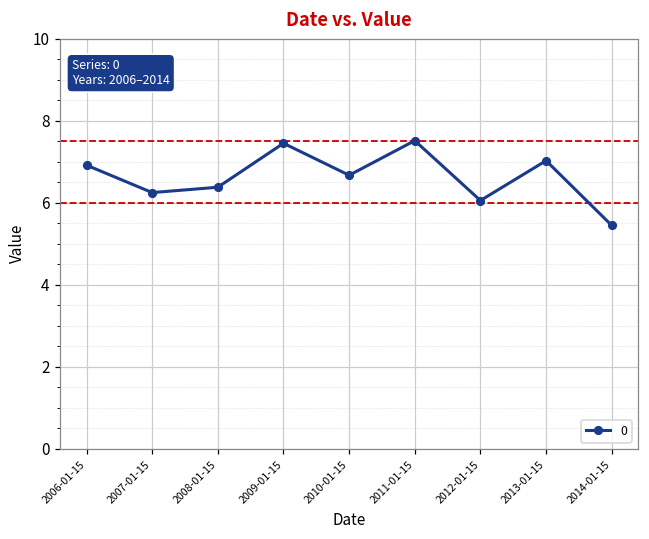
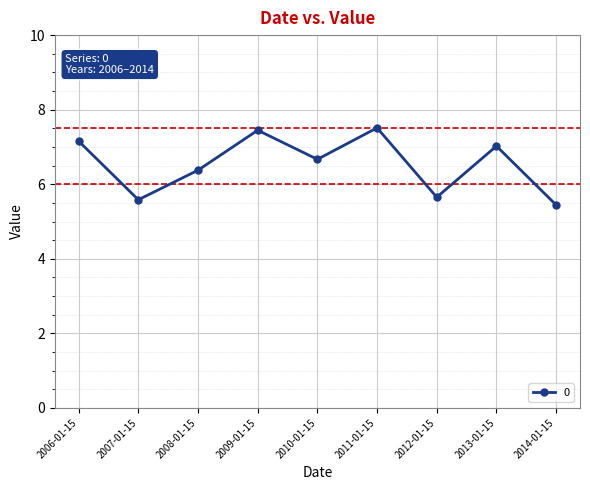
  {
-   "2006-01-15": 6.9,
-   "2007-01-15": 6.2,
+   "2006-01-15": 7.2,
+   "2007-01-15": 5.6,
    "2008-01-15": 6.4,
    "2009-01-15": 7.4,
    "2010-01-15": 6.7,
    "2011-01-15": 7.5,
-   "2012-01-15": 6.1,
+   "2012-01-15": 5.7,
    "2013-01-15": 7.0,
    "2014-01-15": 5.4
  }
